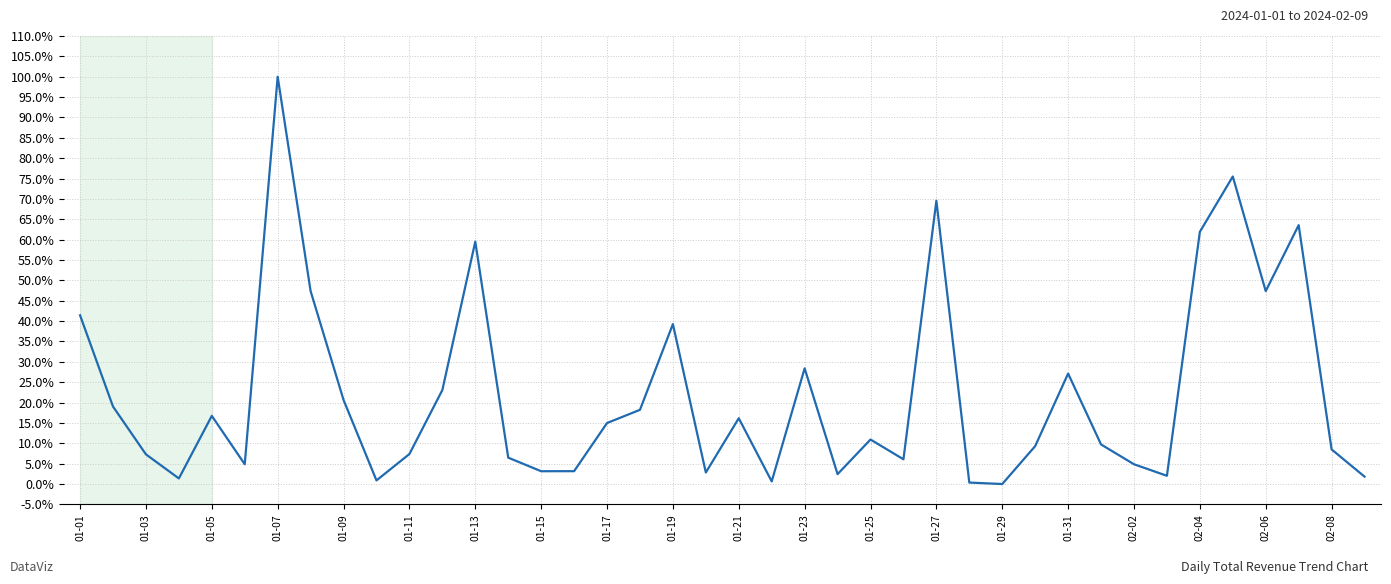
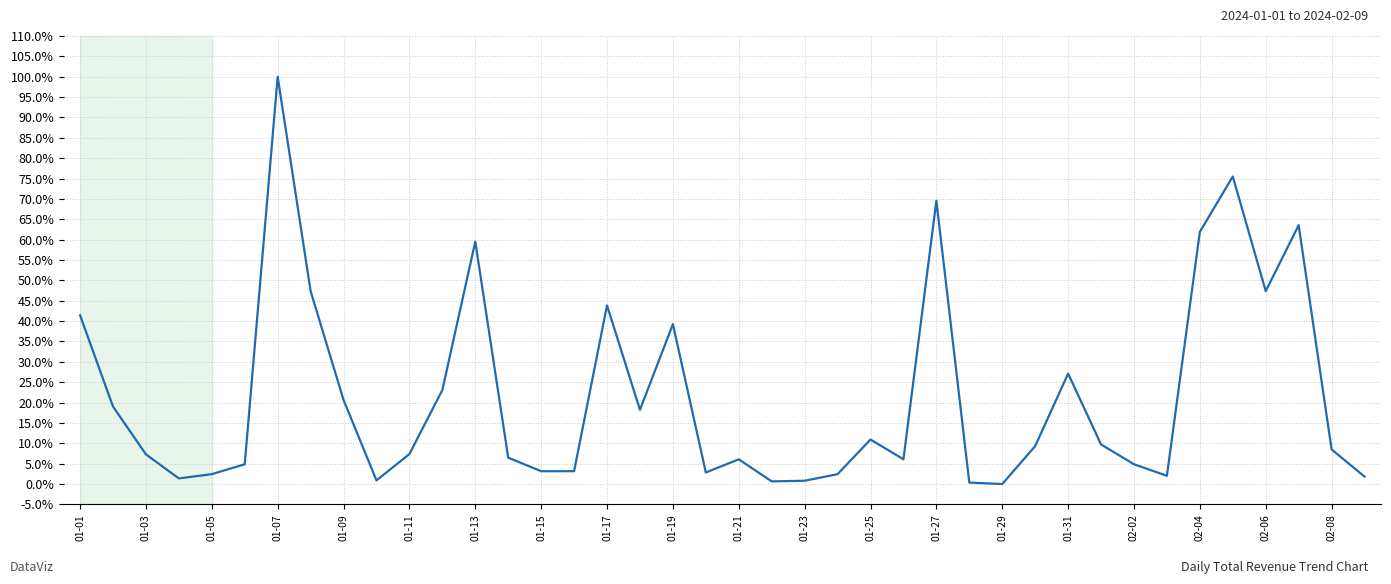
  {
    "01-01": "41%",
    "01-03": "7%",
-   "01-05": "17%",
+   "01-05": "2%",
    "01-07": "100%",
    "01-09": "21%",
    "01-11": "7%",
    "01-13": "60%",
    "01-15": "3%",
-   "01-17": "15%",
+   "01-17": "44%",
    "01-19": "39%",
-   "01-21": "16%",
-   "01-23": "28%",
+   "01-21": "6%",
+   "01-23": "1%",
    "01-25": "11%",
    "01-27": "70%",
    "01-29": "0%",
    "01-31": "27%",
    "02-02": "5%",
    "02-04": "62%",
    "02-06": "47%",
    "02-08": "9%"
  }
